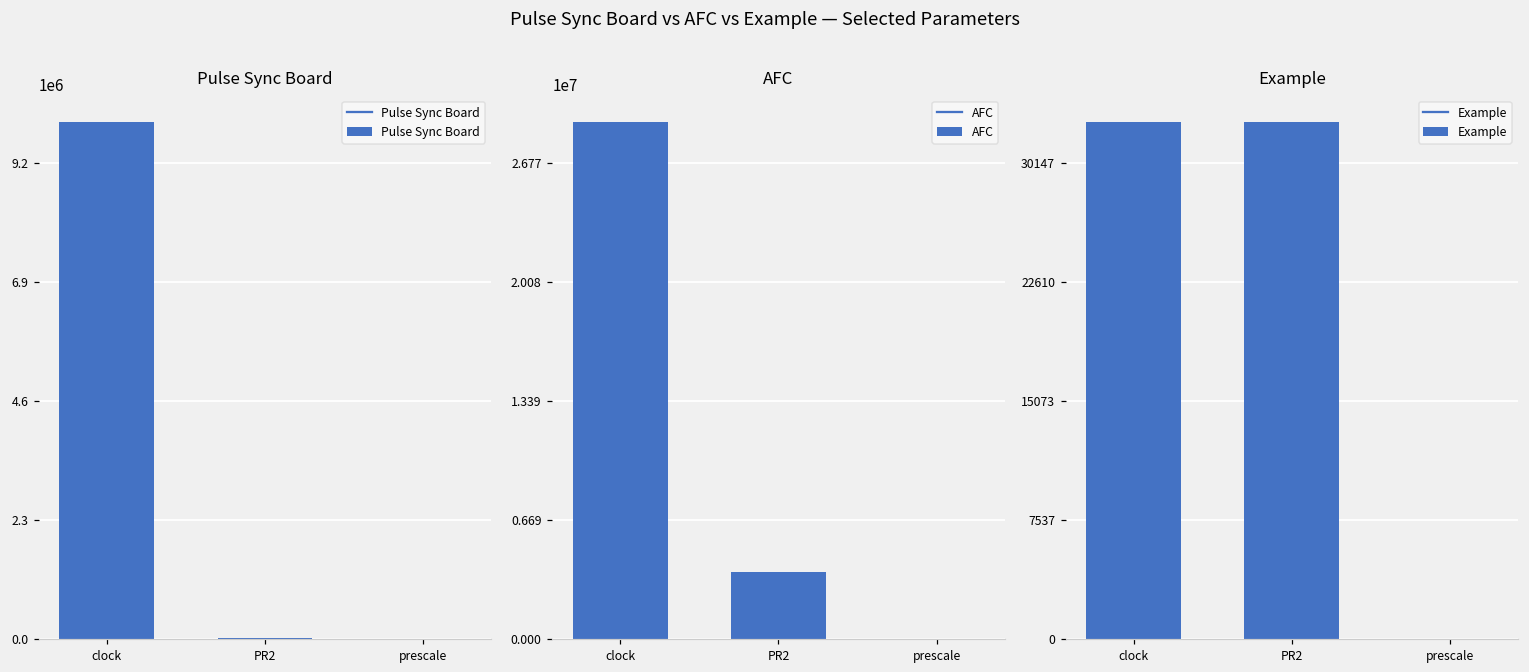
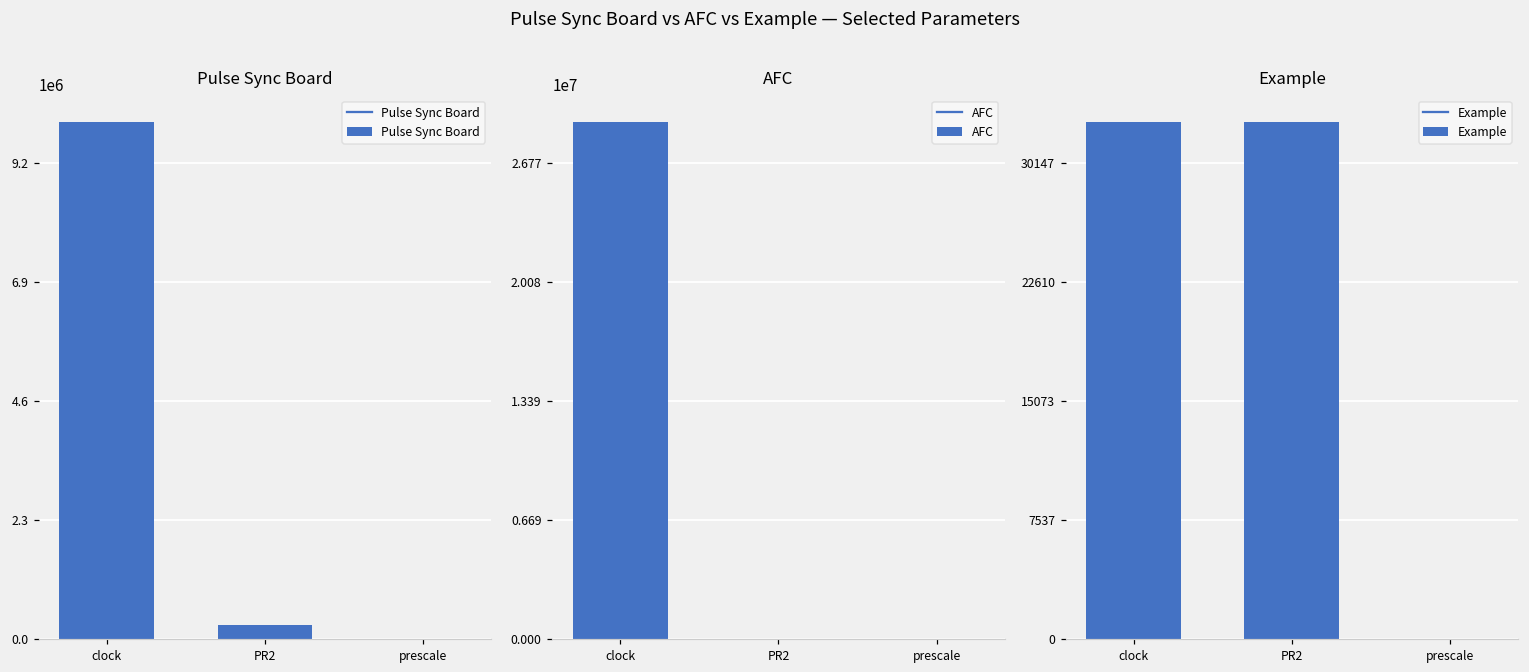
  {
    "Pulse Sync Board": {
      "clock": 10000000,
-     "PR2": 0
+     "PR2": 300000
    },
    "AFC": {
      "clock": 29100000,
-     "PR2": 3800000
+     "PR2": 0
    },
    "Example": {
      "clock": 32800,
      "PR2": 32800
    }
  }
